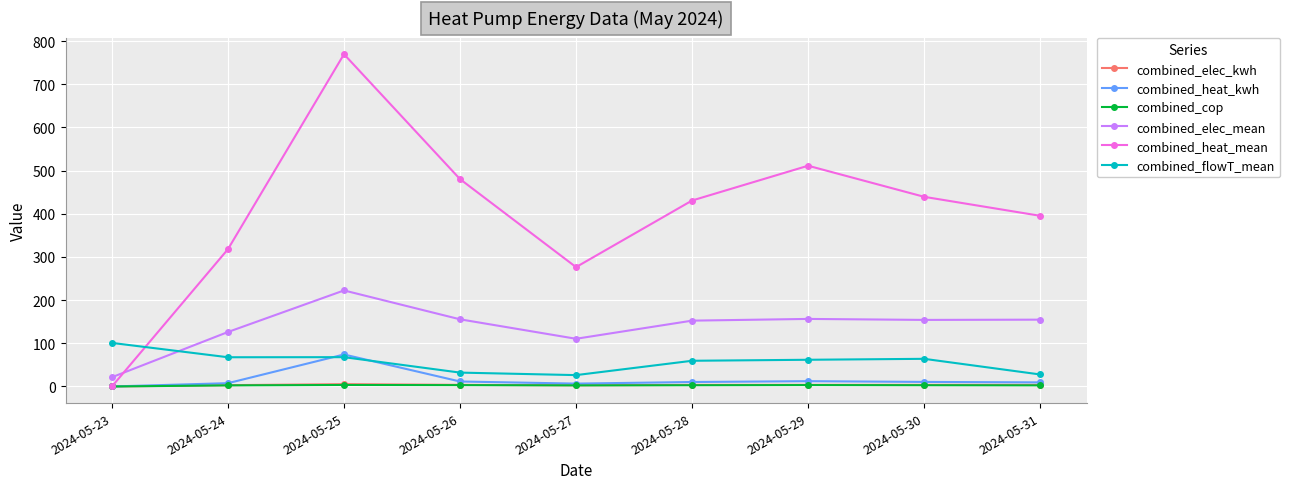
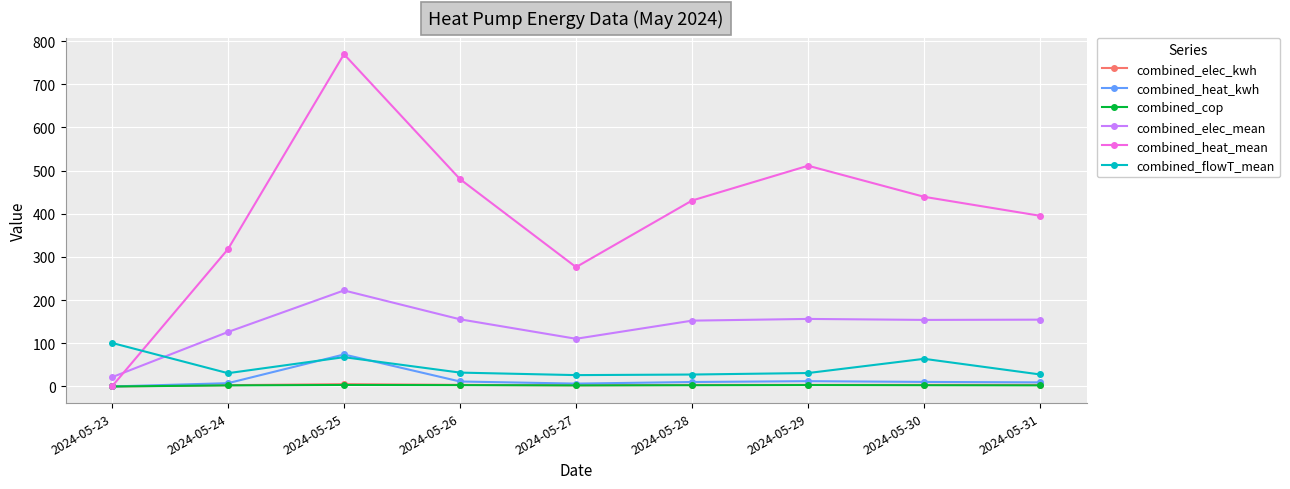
  {
    "combined_heat_kwh": {
      "2024-05-25": 70,
      "2024-05-26": 10,
      "2024-05-28": 10,
      "2024-05-29": 10,
      "2024-05-30": 10
    },
    "combined_flowT_mean": {
      "2024-05-23": 100,
-     "2024-05-24": 70,
+     "2024-05-24": 30,
      "2024-05-25": 70,
      "2024-05-26": 30,
      "2024-05-27": 30,
-     "2024-05-28": 60,
-     "2024-05-29": 60,
+     "2024-05-28": 30,
+     "2024-05-29": 30,
      "2024-05-30": 60,
      "2024-05-31": 30
    }
  }
